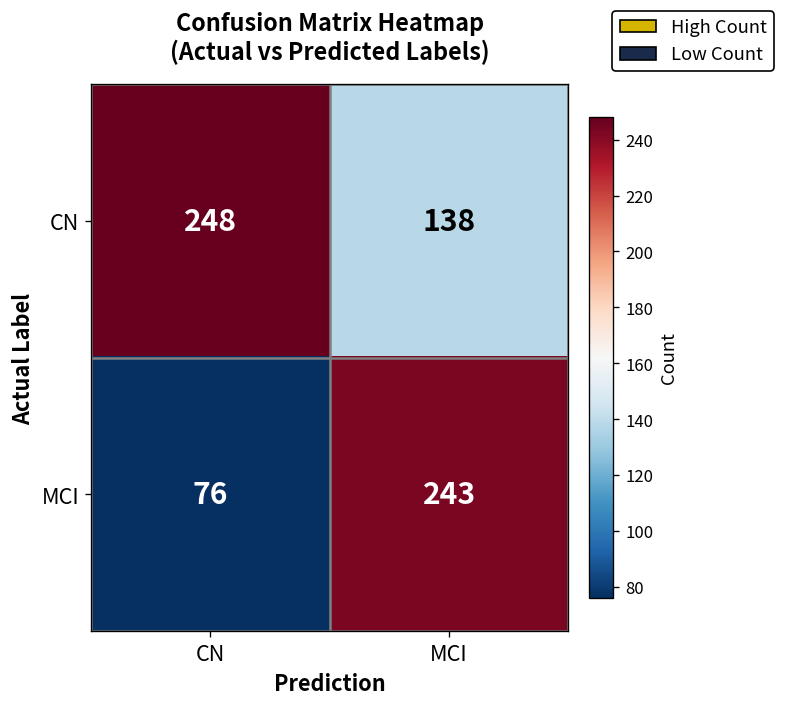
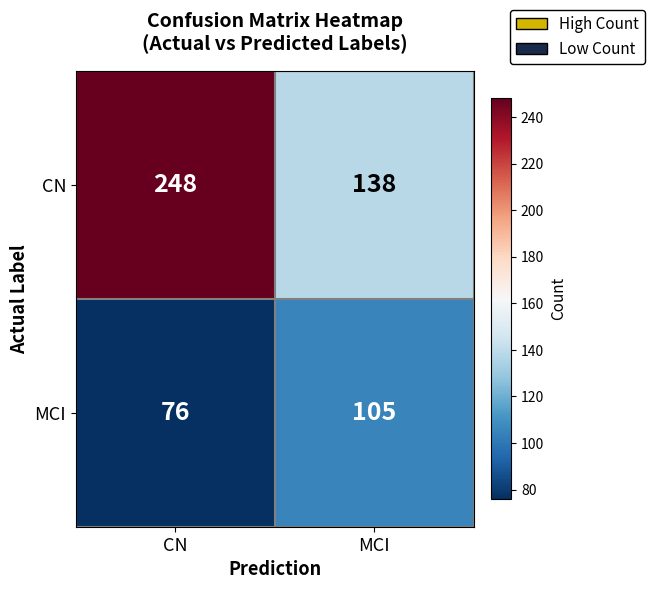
  {
    "CN": {
      "CN": 248,
      "MCI": 138
    },
    "MCI": {
      "CN": 76,
-     "MCI": 243
+     "MCI": 105
    }
  }
